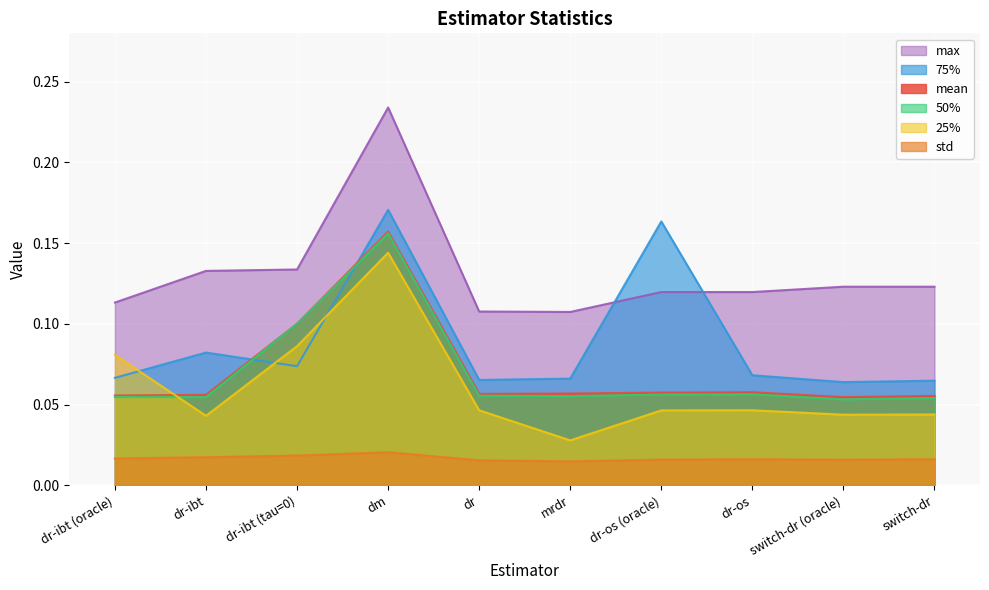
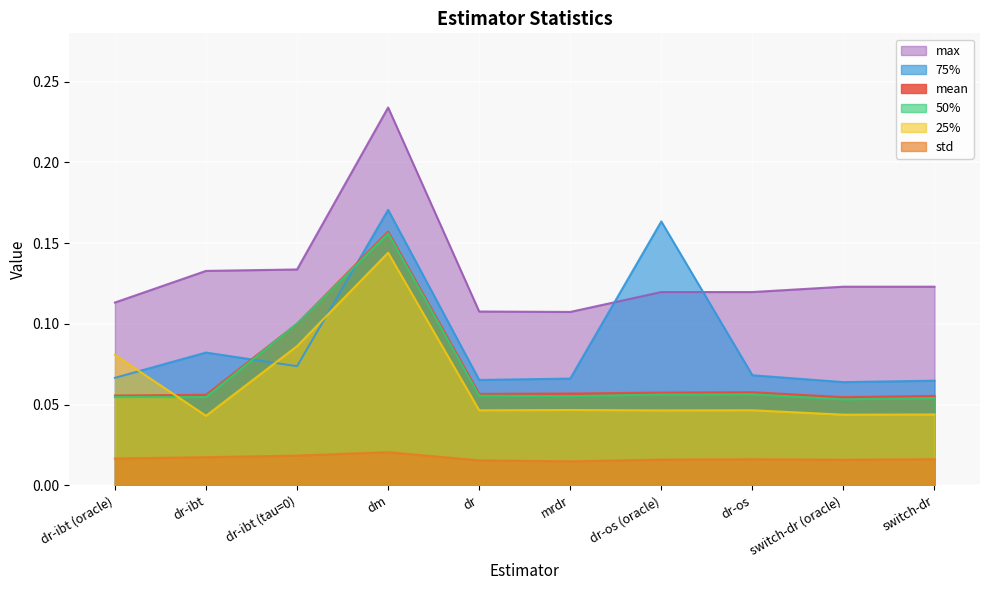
  {
    "max": {
      "dr-ibt (oracle)": 0.113,
      "dr-ibt": 0.133,
      "dr-ibt (tau=0)": 0.134,
      "dm": 0.234,
      "dr": 0.108,
      "mrdr": 0.107,
      "dr-os (oracle)": 0.120,
      "dr-os": 0.120,
      "switch-dr (oracle)": 0.123,
      "switch-dr": 0.123
    },
    "75%": {
      "dr-ibt (oracle)": 0.067,
      "dr-ibt": 0.082,
      "dr-ibt (tau=0)": 0.074,
      "dm": 0.171,
      "dr": 0.065,
      "mrdr": 0.066,
      "dr-os (oracle)": 0.163,
      "dr-os": 0.068,
      "switch-dr (oracle)": 0.064,
      "switch-dr": 0.065
    },
    "50%": {
      "mrdr": 0.055
    },
    "25%": {
      "dr-ibt (oracle)": 0.081,
      "dr-ibt": 0.043,
      "dr-ibt (tau=0)": 0.086,
      "dm": 0.144,
      "dr": 0.046,
-     "mrdr": 0.028,
+     "mrdr": 0.047,
      "dr-os (oracle)": 0.046,
      "dr-os": 0.046,
      "switch-dr (oracle)": 0.044,
      "switch-dr": 0.044
    }
  }
